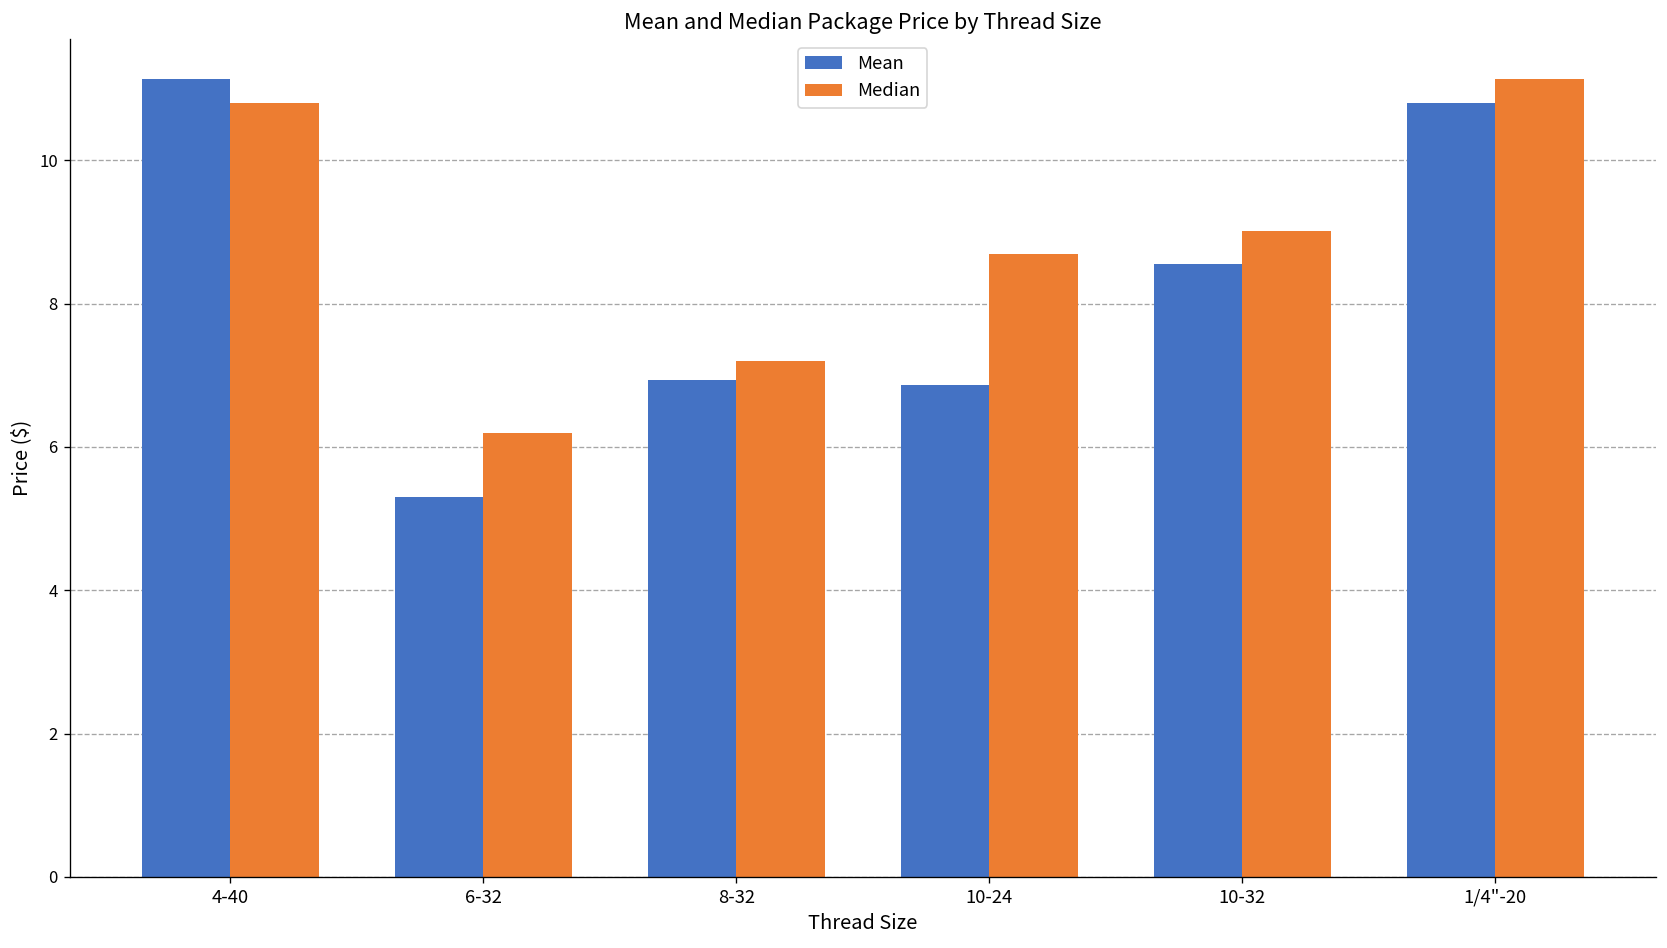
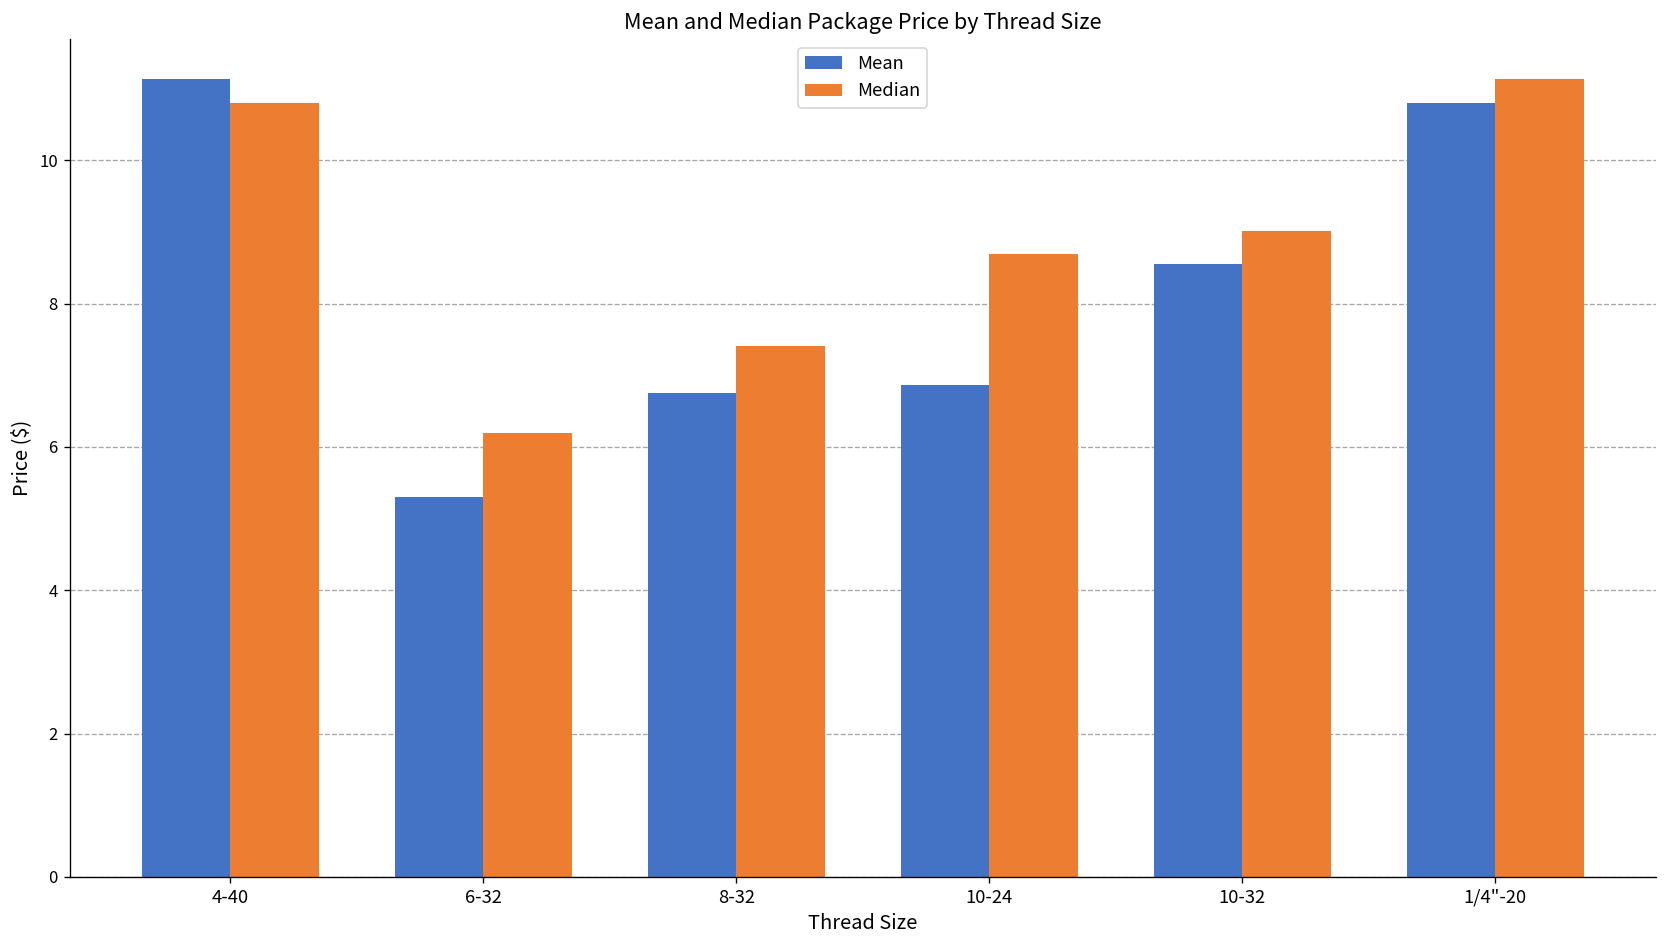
  {
    "Mean": {
      "4-40": 11.1,
      "6-32": 5.3,
-     "8-32": 6.9,
+     "8-32": 6.8,
      "10-24": 6.9,
      "10-32": 8.6,
      "1/4\"-20": 10.8
    },
    "Median": {
      "4-40": 10.8,
      "6-32": 6.2,
-     "8-32": 7.2,
+     "8-32": 7.4,
      "10-24": 8.7,
      "10-32": 9.0,
      "1/4\"-20": 11.1
    }
  }
